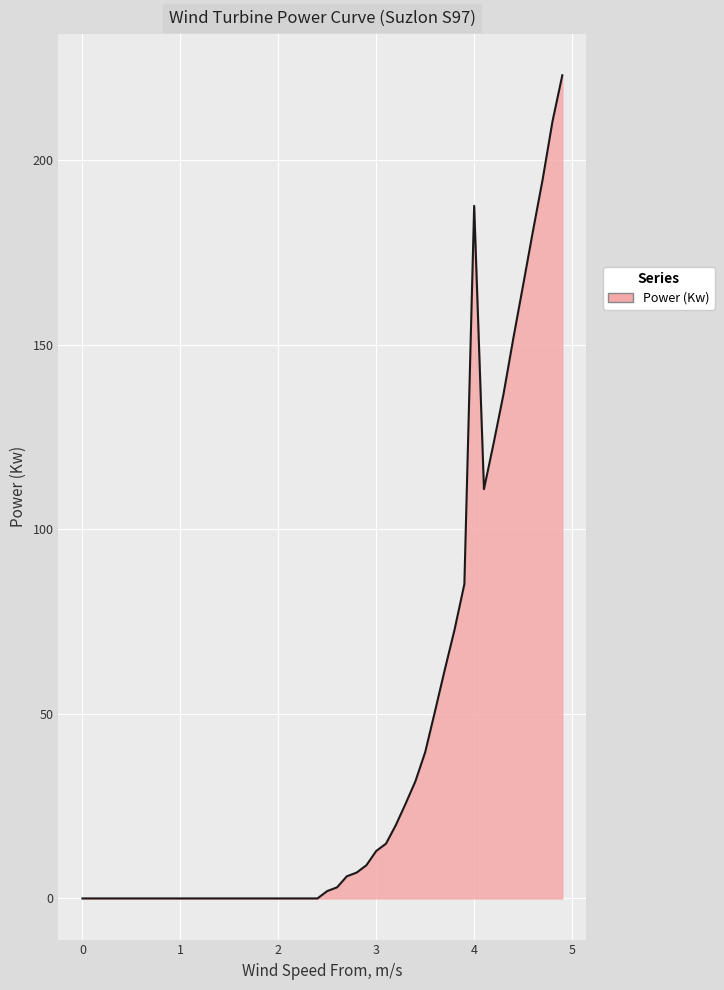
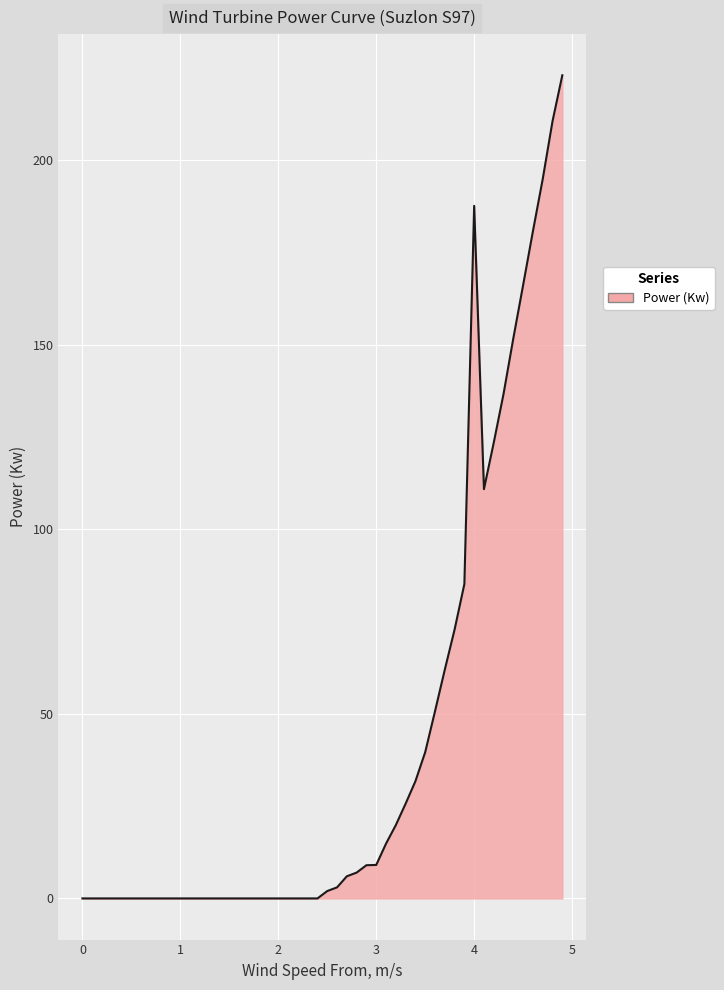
  {
    "0": 0,
    "2": 0,
-   "3": 13,
+   "3": 9,
    "4": 188
  }
